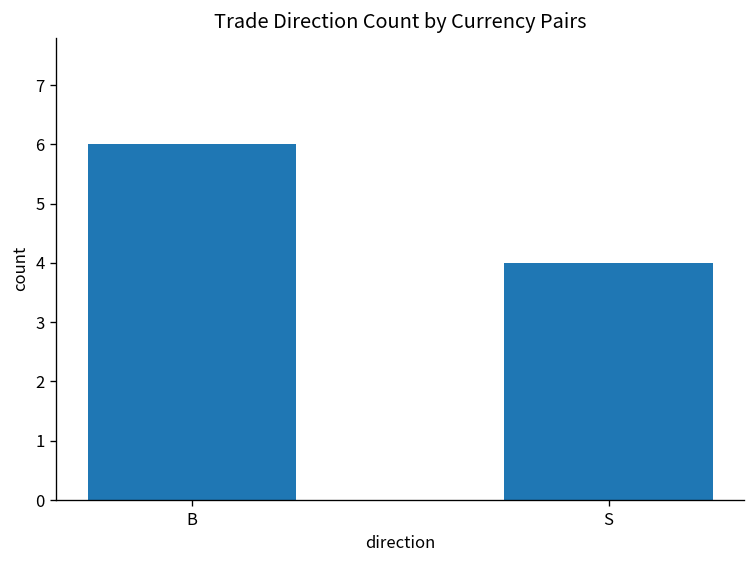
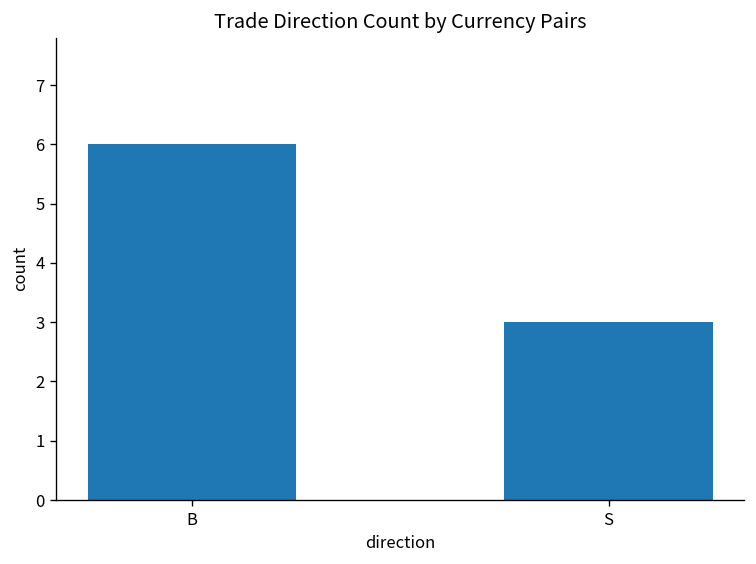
  {
    "B": 6,
-   "S": 4
+   "S": 3
  }
